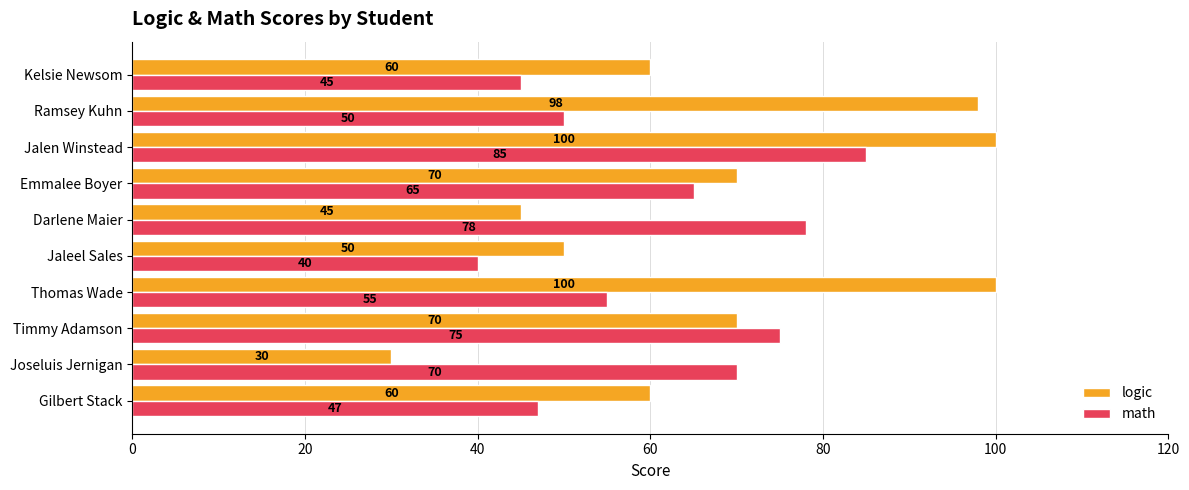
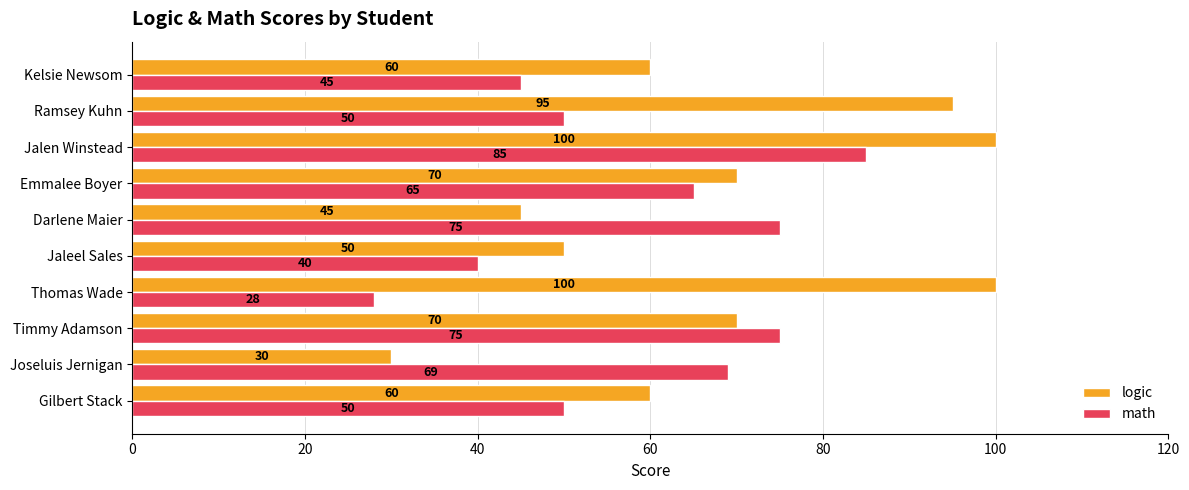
  {
    "logic": {
      "Kelsie Newsom": 60,
-     "Ramsey Kuhn": 98,
+     "Ramsey Kuhn": 95,
      "Jalen Winstead": 100,
      "Emmalee Boyer": 70,
      "Darlene Maier": 45,
      "Jaleel Sales": 50,
      "Thomas Wade": 100,
      "Timmy Adamson": 70,
      "Joseluis Jernigan": 30,
      "Gilbert Stack": 60
    },
    "math": {
      "Kelsie Newsom": 45,
      "Ramsey Kuhn": 50,
      "Jalen Winstead": 85,
      "Emmalee Boyer": 65,
-     "Darlene Maier": 78,
+     "Darlene Maier": 75,
      "Jaleel Sales": 40,
-     "Thomas Wade": 55,
+     "Thomas Wade": 28,
      "Timmy Adamson": 75,
-     "Joseluis Jernigan": 70,
-     "Gilbert Stack": 47
+     "Joseluis Jernigan": 69,
+     "Gilbert Stack": 50
    }
  }
